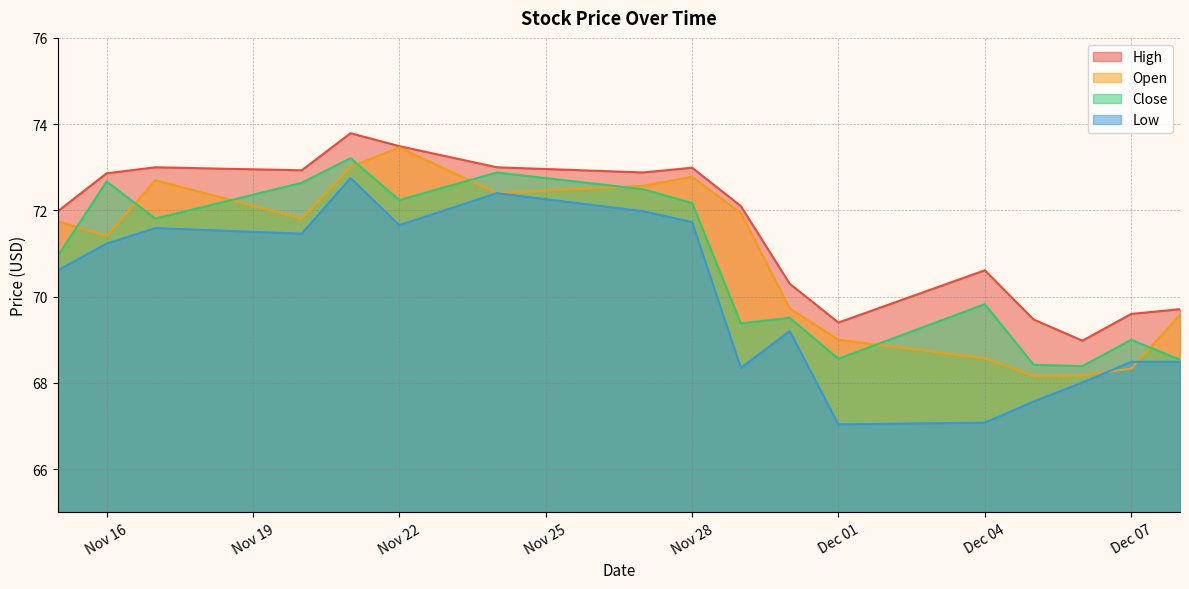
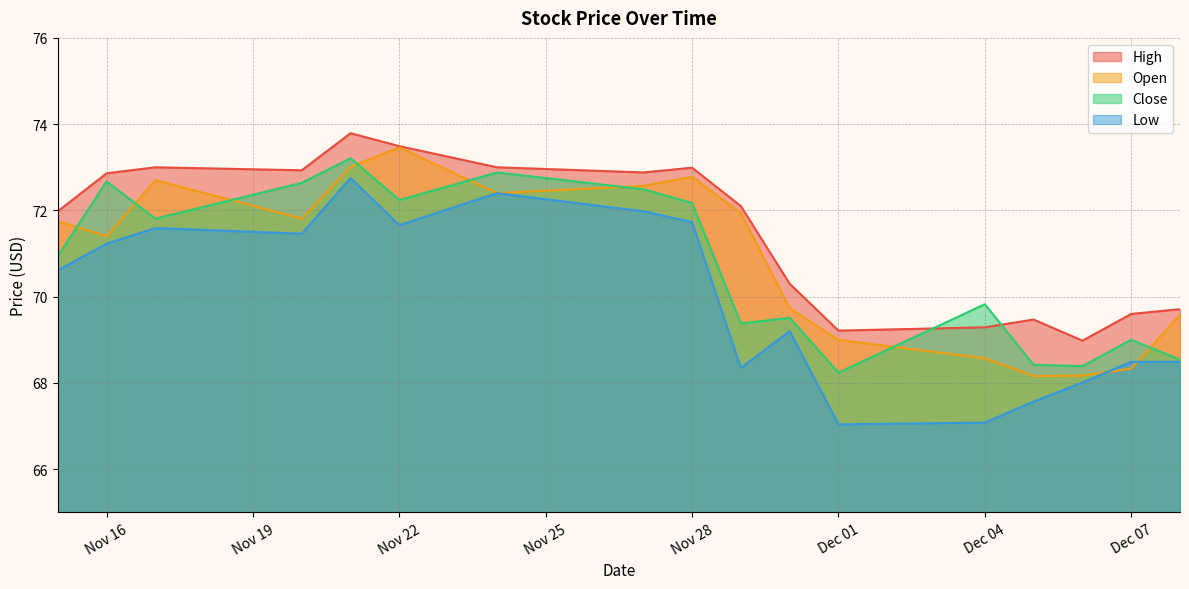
  {
    "High": {
      "Nov 16": 72.9,
      "Nov 28": 73.0,
-     "Dec 01": 69.4,
-     "Dec 04": 70.6,
+     "Dec 01": 69.2,
+     "Dec 04": 69.3,
      "Dec 07": 69.6
    },
    "Open": {
      "Nov 16": 71.4,
      "Nov 28": 72.8,
      "Dec 01": 69.0,
      "Dec 04": 68.6,
      "Dec 07": 68.3
    },
    "Close": {
      "Nov 16": 72.7,
      "Nov 22": 72.2,
      "Nov 28": 72.2,
-     "Dec 01": 68.6,
+     "Dec 01": 68.2,
      "Dec 04": 69.8,
      "Dec 07": 69.0
    },
    "Low": {
      "Nov 16": 71.2,
      "Nov 22": 71.7,
      "Nov 28": 71.7,
      "Dec 01": 67.0,
      "Dec 04": 67.1,
      "Dec 07": 68.5
    }
  }
